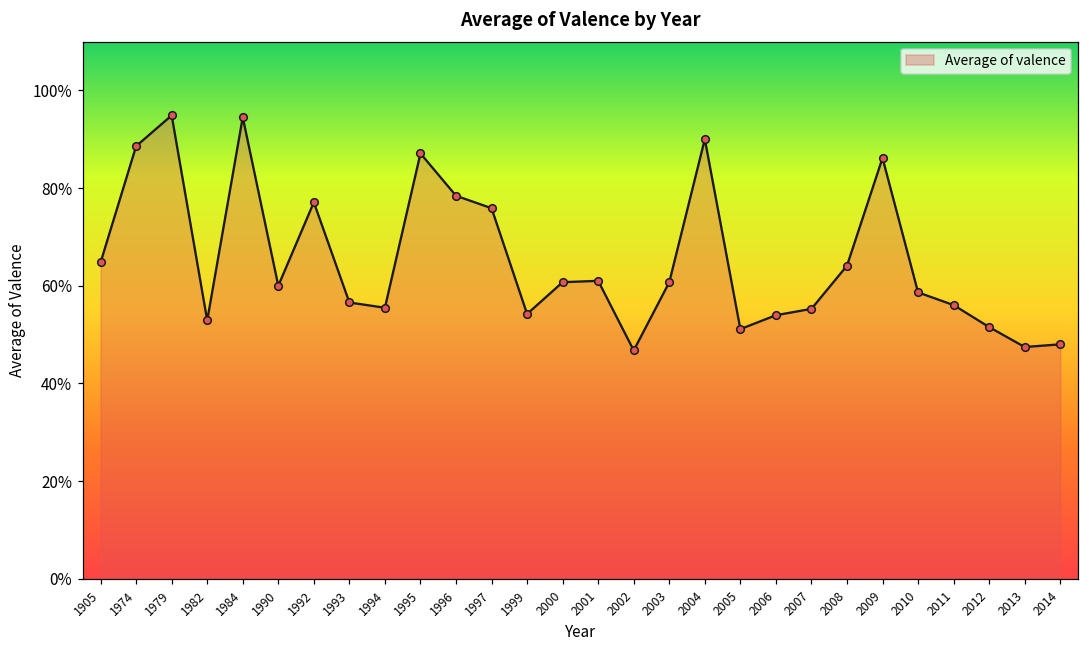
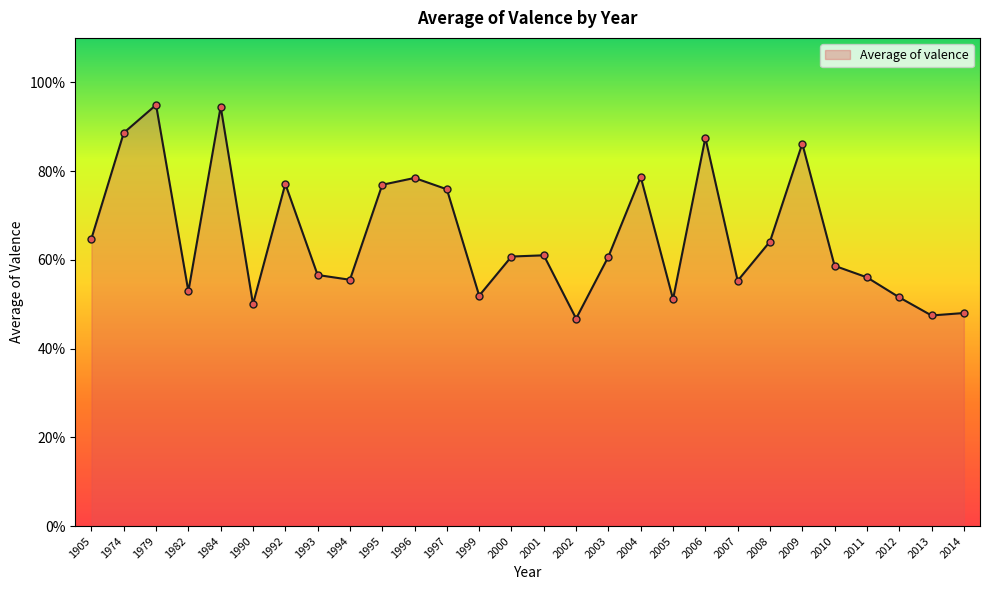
  {
    "1905": "65%",
    "1974": "89%",
    "1979": "95%",
    "1982": "53%",
    "1984": "95%",
-   "1990": "60%",
+   "1990": "50%",
    "1992": "77%",
    "1993": "57%",
    "1994": "56%",
-   "1995": "87%",
+   "1995": "77%",
    "1996": "78%",
    "1997": "76%",
-   "1999": "54%",
+   "1999": "52%",
    "2000": "61%",
    "2001": "61%",
    "2002": "47%",
    "2003": "61%",
-   "2004": "90%",
+   "2004": "79%",
    "2005": "51%",
-   "2006": "54%",
+   "2006": "87%",
    "2007": "55%",
    "2008": "64%",
    "2009": "86%",
    "2010": "59%",
    "2011": "56%",
    "2012": "52%",
    "2013": "47%",
    "2014": "48%"
  }
